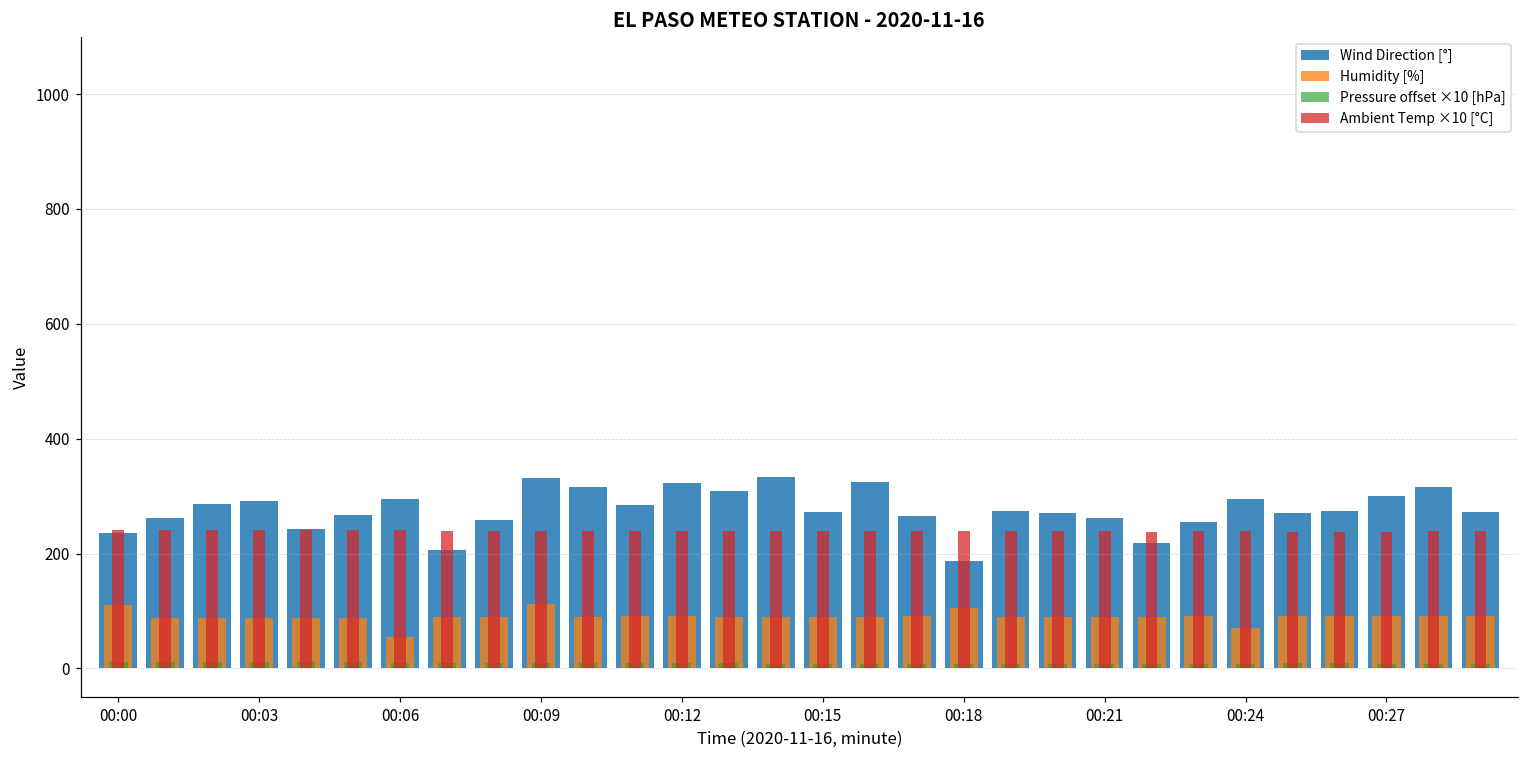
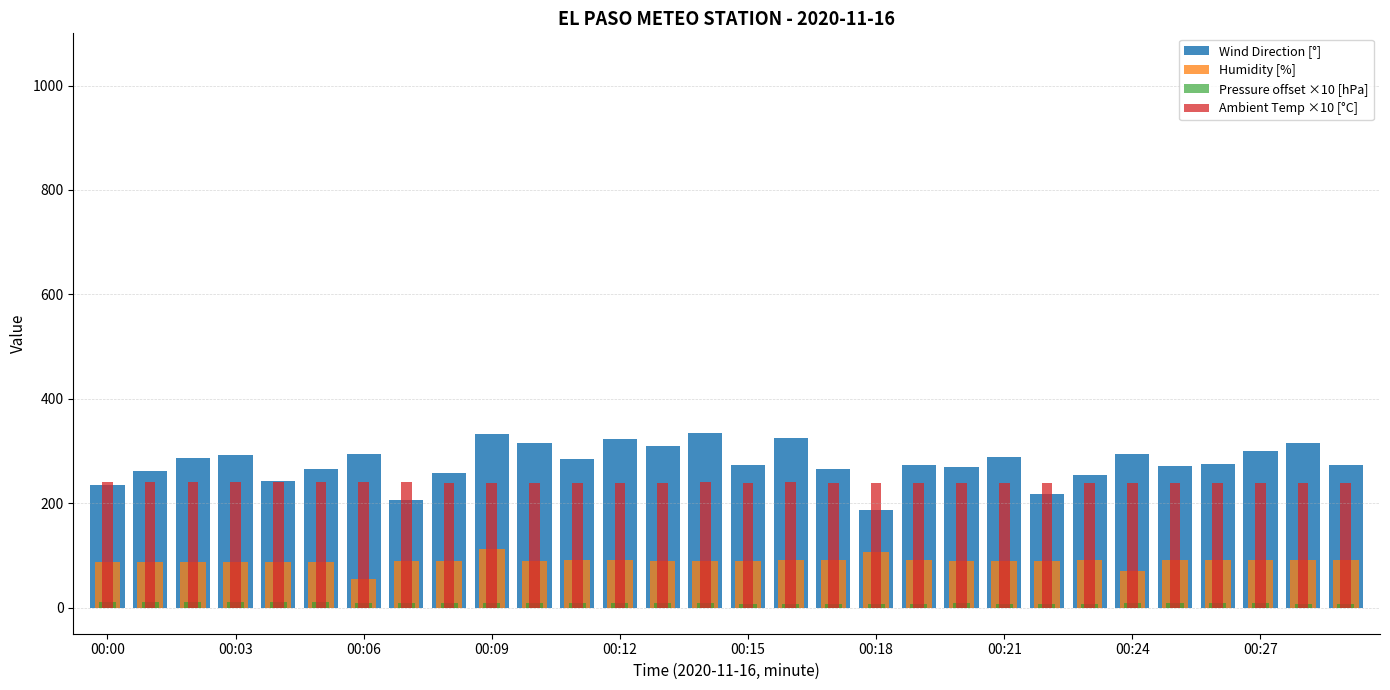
  {
    "Wind Direction [°]": {
      "00:03": 290,
      "00:06": 290,
      "00:09": 330,
      "00:12": 320,
      "00:15": 270,
-     "00:21": 260,
+     "00:21": 290,
      "00:24": 290,
      "00:27": 300
    },
    "Humidity [%]": {
-     "00:00": 110
+     "00:00": 90
    },
    "Ambient Temp ×10 [°C]": {
      "00:00": 240,
      "00:18": 240
    }
  }
